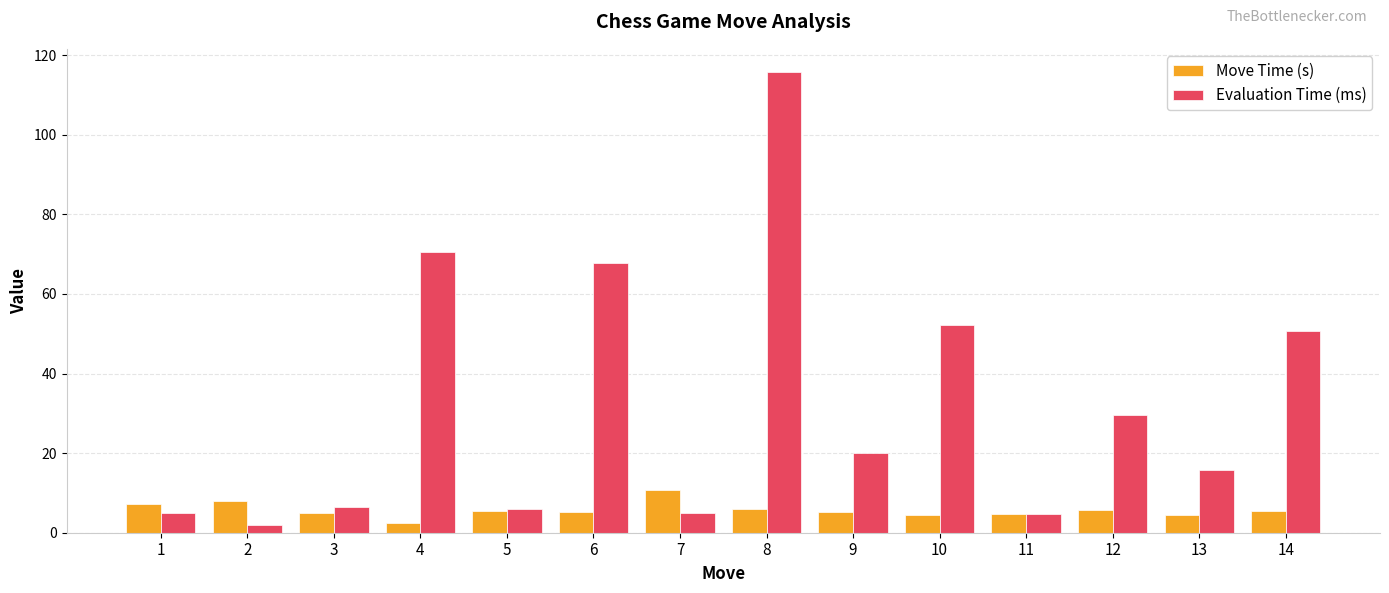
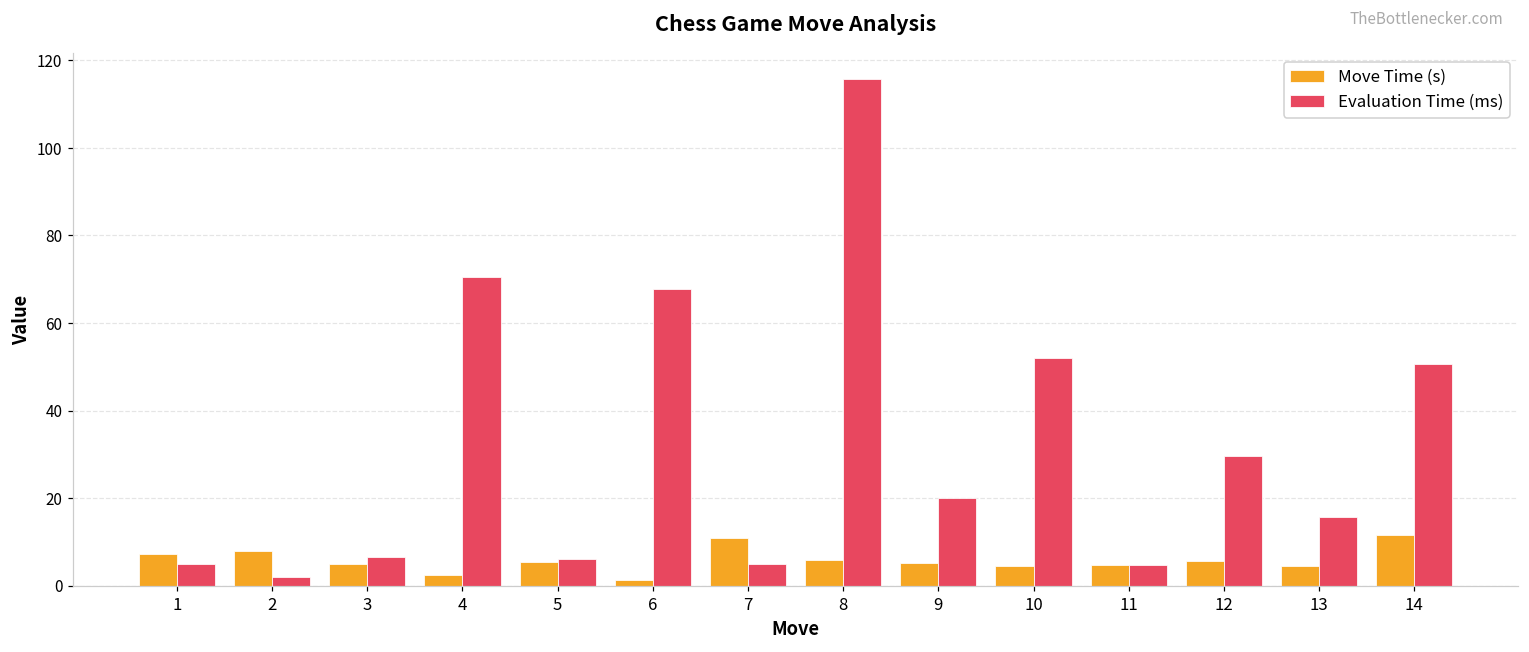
  {
    "Move Time (s)": {
      "1": 7,
      "2": 8,
      "3": 5,
      "4": 2,
      "5": 5,
-     "6": 5,
+     "6": 1,
      "7": 11,
      "8": 6,
      "9": 5,
      "10": 5,
      "11": 5,
      "12": 6,
      "13": 5,
-     "14": 5
+     "14": 12
    },
    "Evaluation Time (ms)": {
      "1": 5,
      "2": 2,
      "3": 7,
      "4": 70,
      "5": 6,
      "6": 68,
      "7": 5,
      "8": 116,
      "9": 20,
      "10": 52,
      "11": 5,
      "12": 30,
      "13": 16,
      "14": 51
    }
  }
